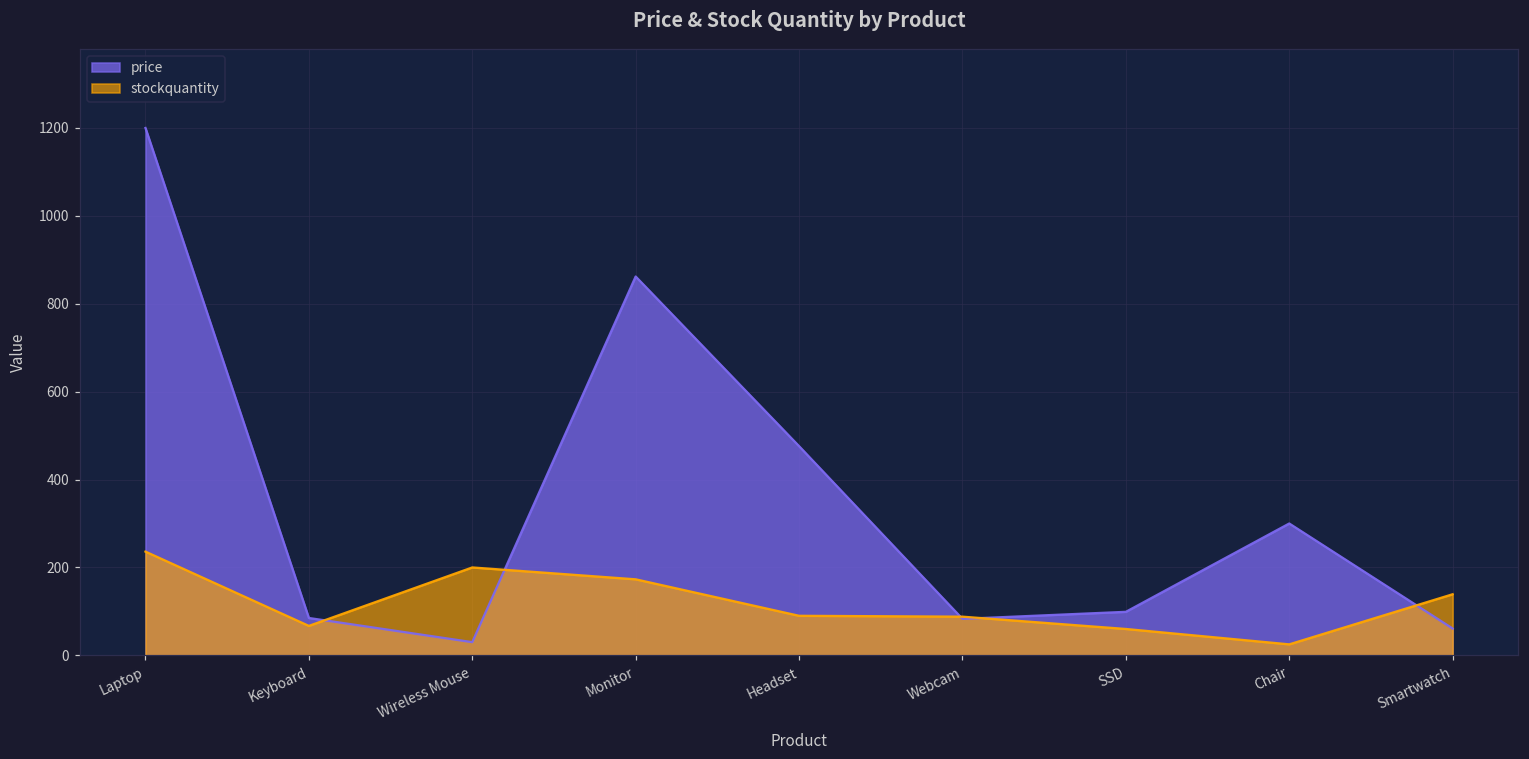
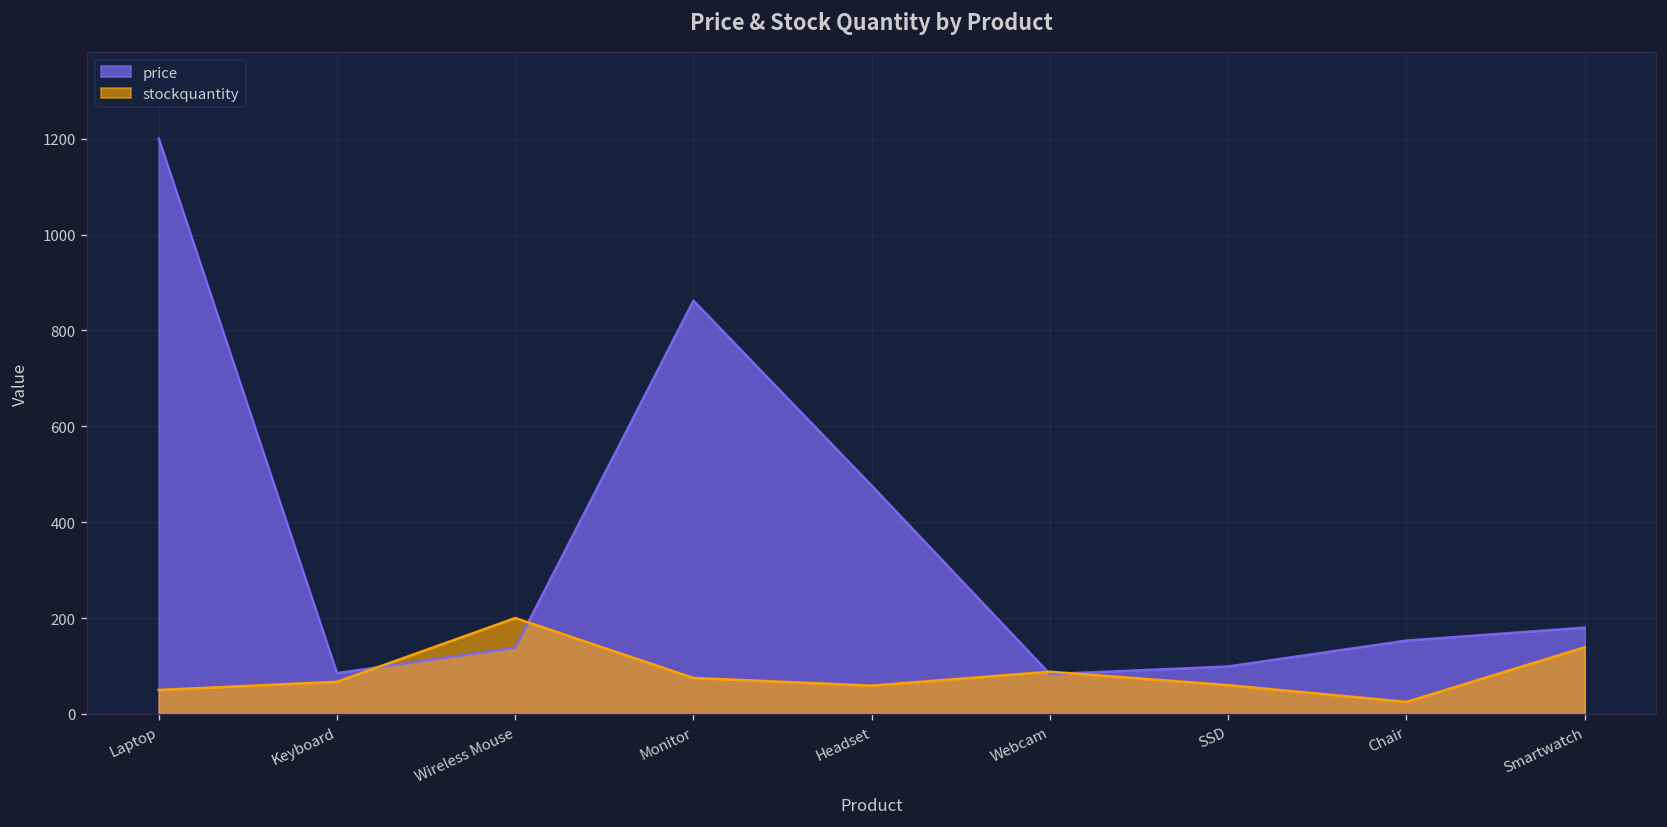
  {
    "price": {
      "Laptop": 1200,
      "Keyboard": 90,
-     "Wireless Mouse": 30,
+     "Wireless Mouse": 140,
      "Monitor": 860,
      "Headset": 480,
      "SSD": 100,
-     "Chair": 300,
-     "Smartwatch": 60
+     "Chair": 150,
+     "Smartwatch": 180
    },
    "stockquantity": {
-     "Laptop": 240,
+     "Laptop": 50,
      "Keyboard": 70,
      "Wireless Mouse": 200,
-     "Monitor": 170,
-     "Headset": 90,
+     "Monitor": 80,
+     "Headset": 60,
      "SSD": 60,
      "Chair": 30,
      "Smartwatch": 140
    }
  }
